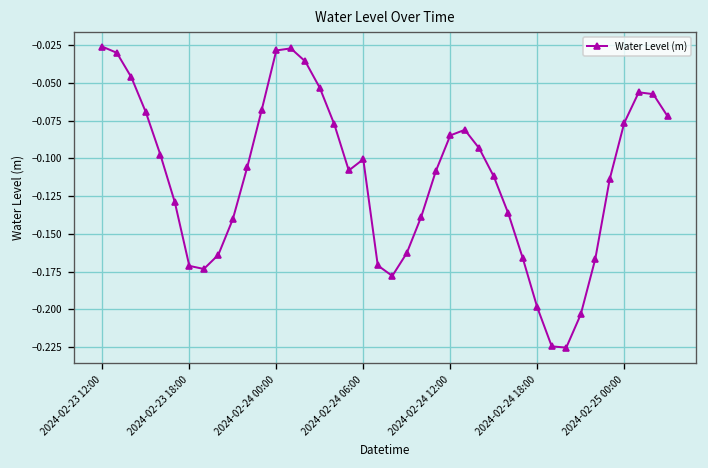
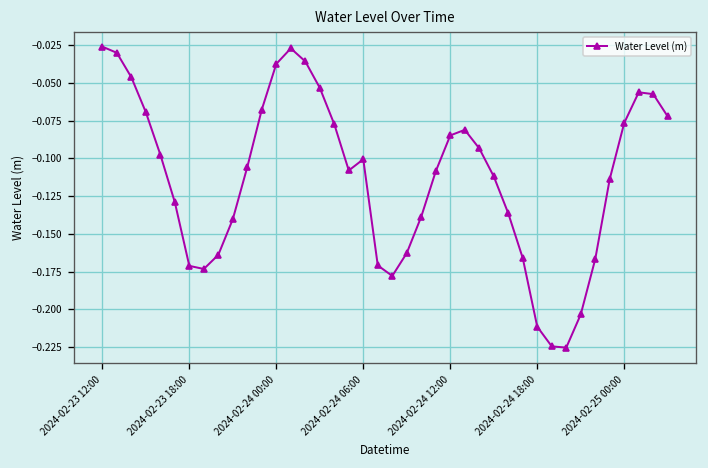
  {
    "2024-02-23 12:00": -0.026,
    "2024-02-23 18:00": -0.171,
-   "2024-02-24 00:00": -0.029,
+   "2024-02-24 00:00": -0.038,
    "2024-02-24 06:00": -0.101,
    "2024-02-24 12:00": -0.085,
-   "2024-02-24 18:00": -0.199,
+   "2024-02-24 18:00": -0.211,
    "2024-02-25 00:00": -0.077
  }
